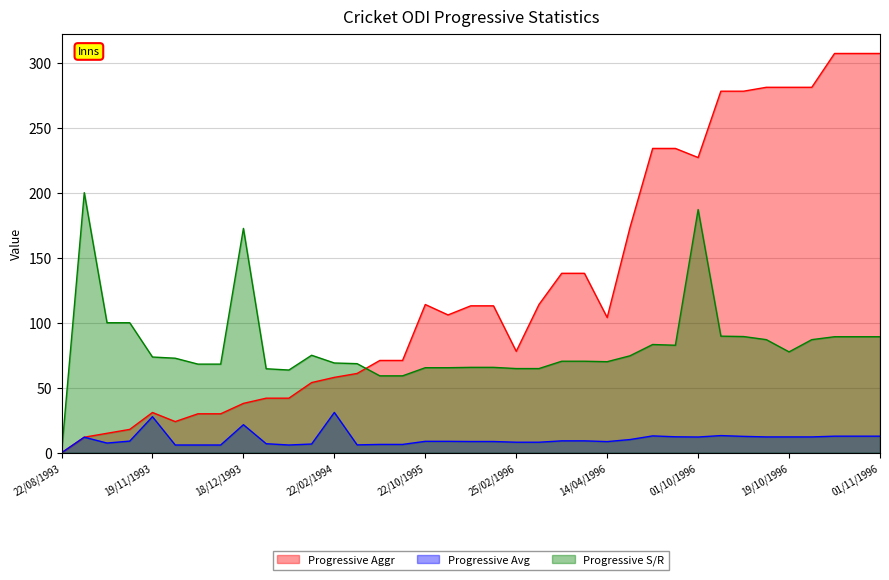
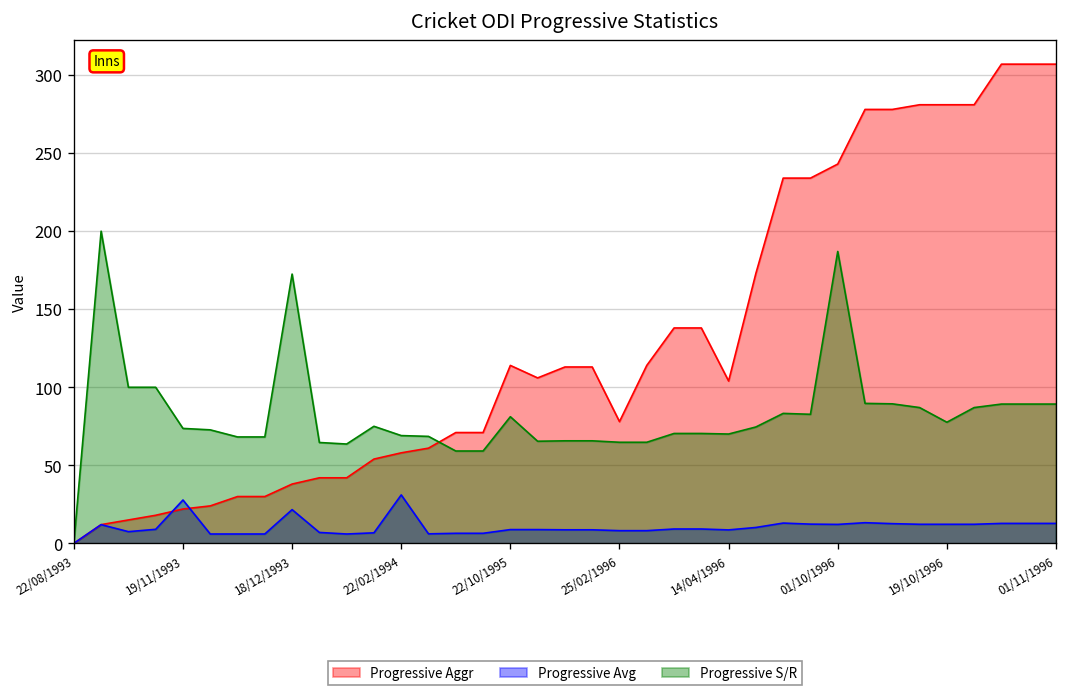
  {
    "Progressive Aggr": {
-     "19/11/1993": 31,
+     "19/11/1993": 22,
      "18/12/1993": 38,
      "22/02/1994": 58,
      "22/10/1995": 114,
      "25/02/1996": 78,
      "14/04/1996": 104,
-     "01/10/1996": 227,
+     "01/10/1996": 243,
      "19/10/1996": 281,
      "01/11/1996": 307
    },
    "Progressive Avg": {
      "19/11/1993": 28,
      "18/12/1993": 22,
      "22/02/1994": 31,
      "22/10/1995": 9,
      "25/02/1996": 8,
      "14/04/1996": 9,
      "01/10/1996": 12,
      "19/10/1996": 12,
      "01/11/1996": 13
    },
    "Progressive S/R": {
      "19/11/1993": 74,
      "18/12/1993": 173,
      "22/02/1994": 69,
-     "22/10/1995": 65,
+     "22/10/1995": 81,
      "25/02/1996": 65,
      "14/04/1996": 70,
      "01/10/1996": 187,
      "19/10/1996": 78,
      "01/11/1996": 89
    }
  }
